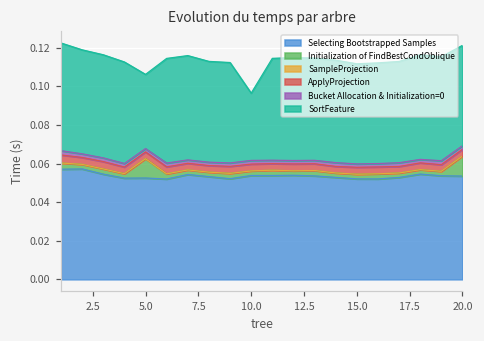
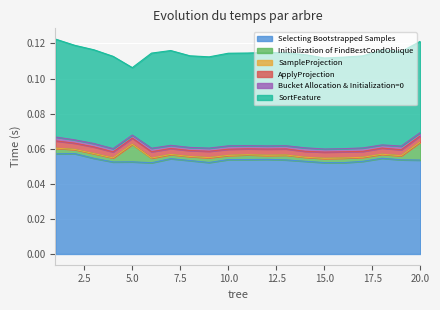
  {
    "Selecting Bootstrapped Samples": {
      "5.0": 0.053,
      "10.0": 0.054,
      "15.0": 0.052,
      "20.0": 0.054
    },
    "SampleProjection": {
      "5.0": 0.010,
      "10.0": 0.002,
      "15.0": 0.002,
      "20.0": 0.010
    },
    "ApplyProjection": {
      "5.0": 0.003,
      "10.0": 0.004,
      "15.0": 0.004,
      "20.0": 0.003
    },
    "Bucket Allocation & Initialization=0": {
      "5.0": 0.002,
      "10.0": 0.002,
      "15.0": 0.002,
      "20.0": 0.002
    },
    "SortFeature": {
      "5.0": 0.038,
-     "10.0": 0.035,
+     "10.0": 0.053,
      "20.0": 0.052
    }
  }
